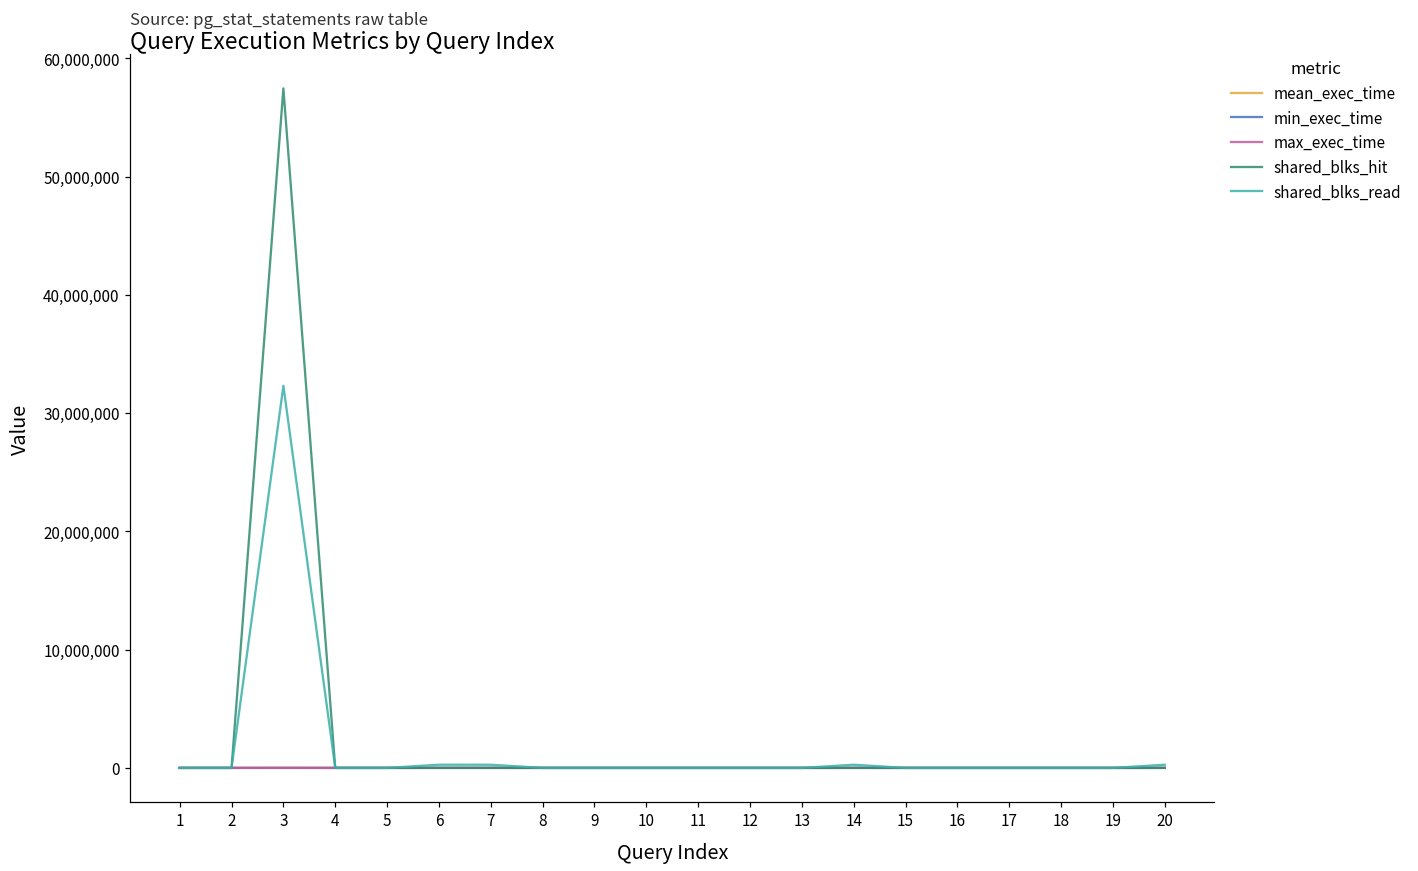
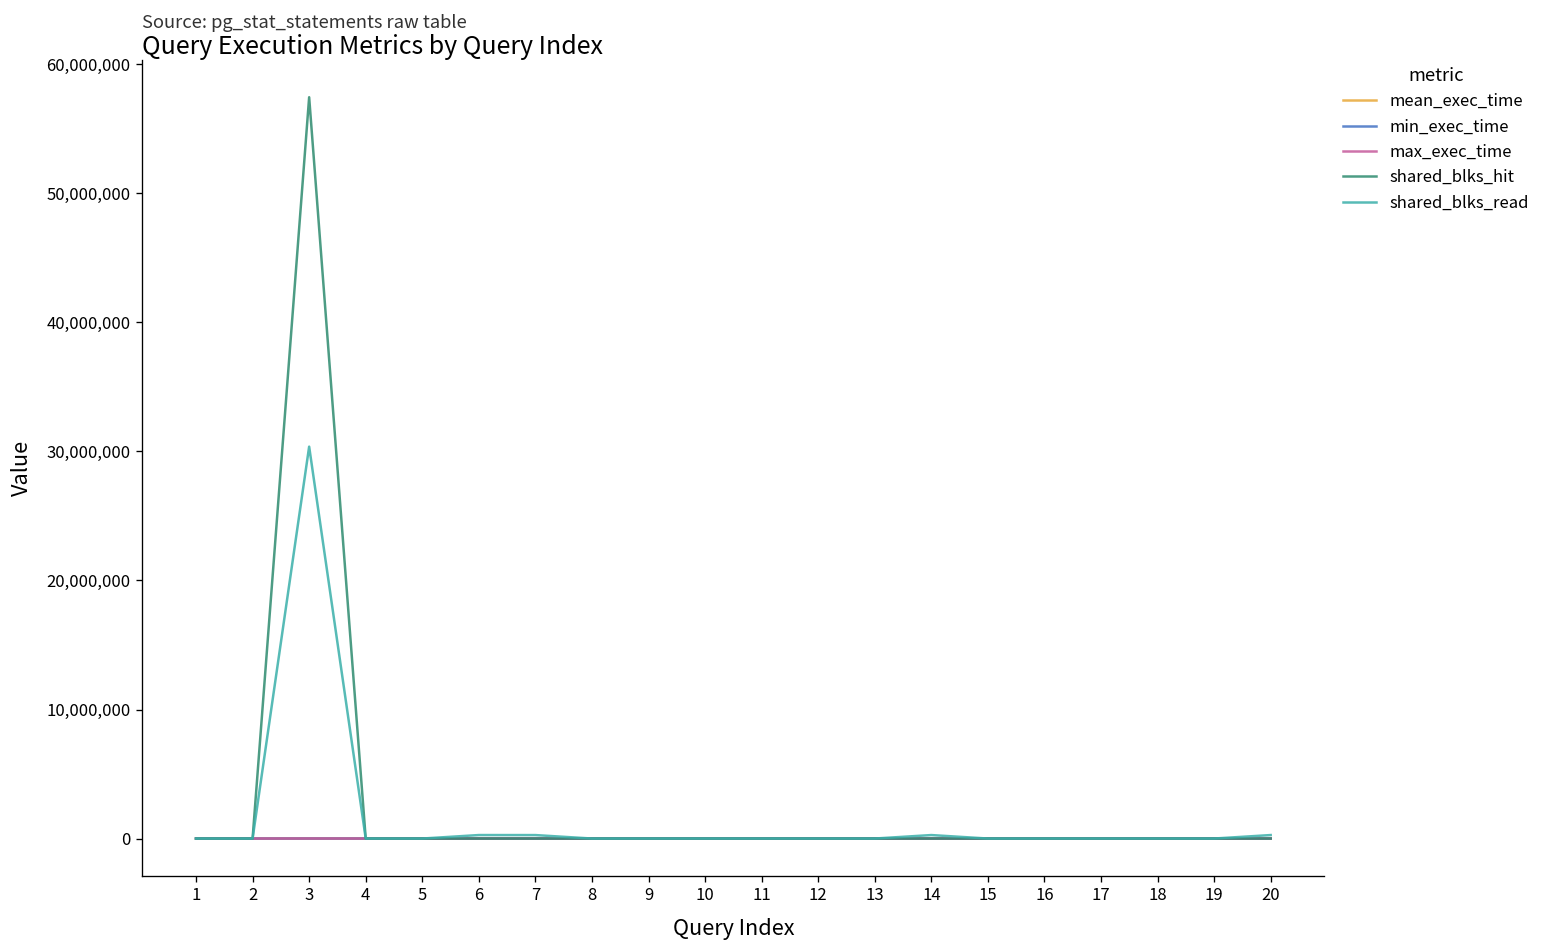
  {
    "max_exec_time": {
      "3": "0"
    },
    "shared_blks_hit": {
      "3": "57,500,000"
    },
    "shared_blks_read": {
-     "3": "32,300,000",
+     "3": "30,400,000",
      "6": "300,000",
      "7": "300,000",
      "14": "300,000",
      "20": "300,000"
    }
  }
